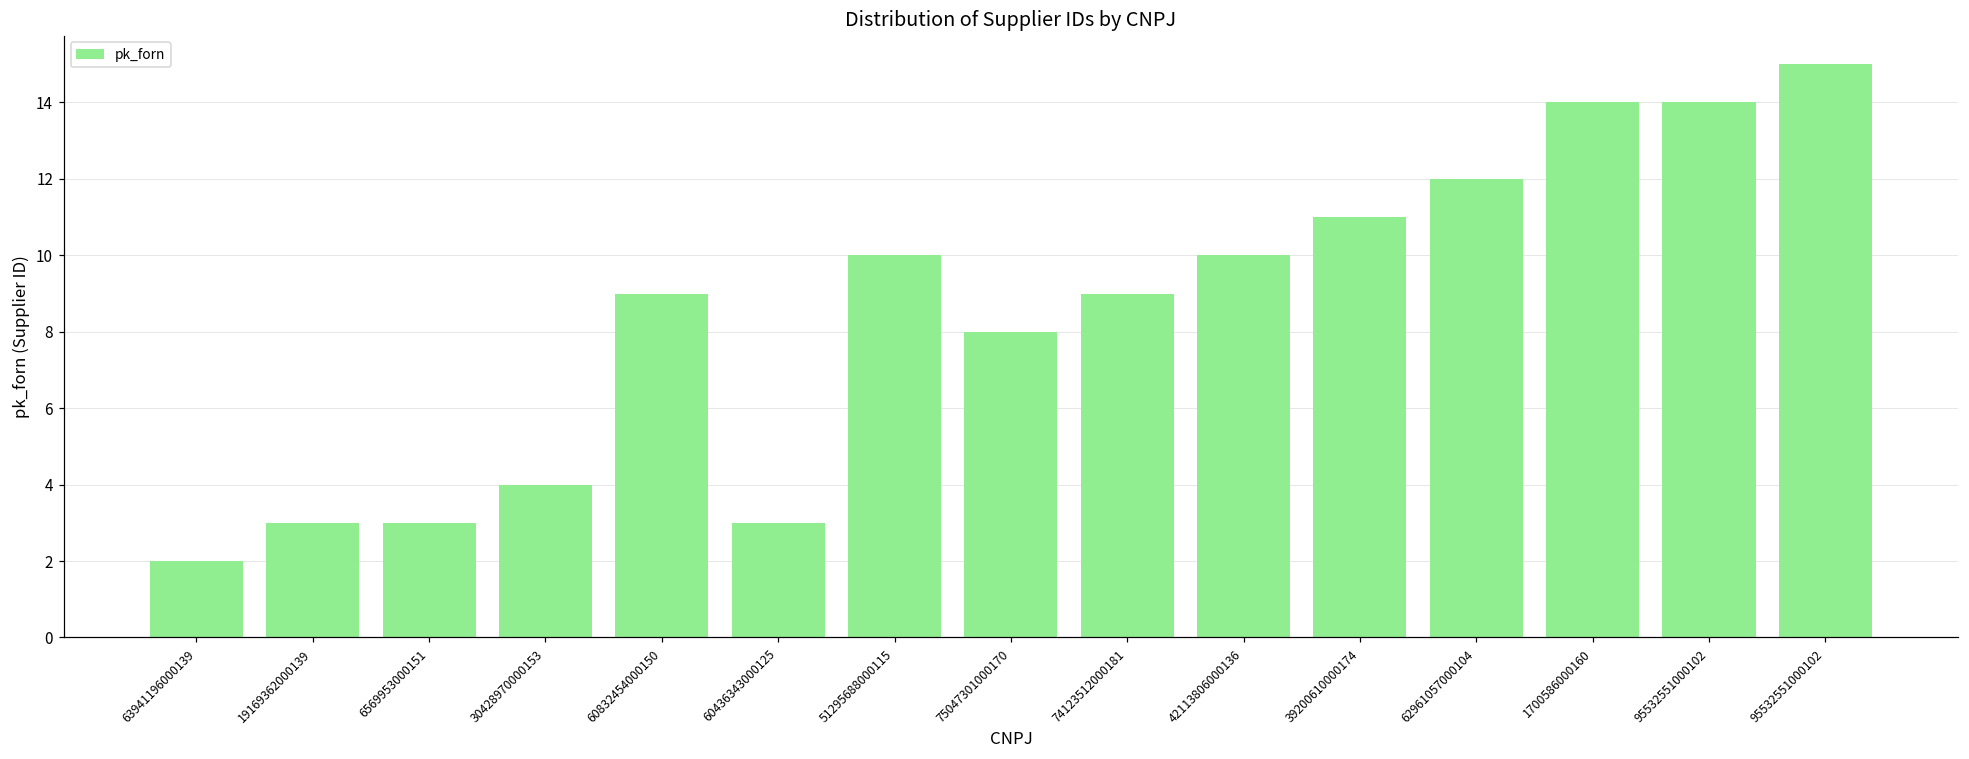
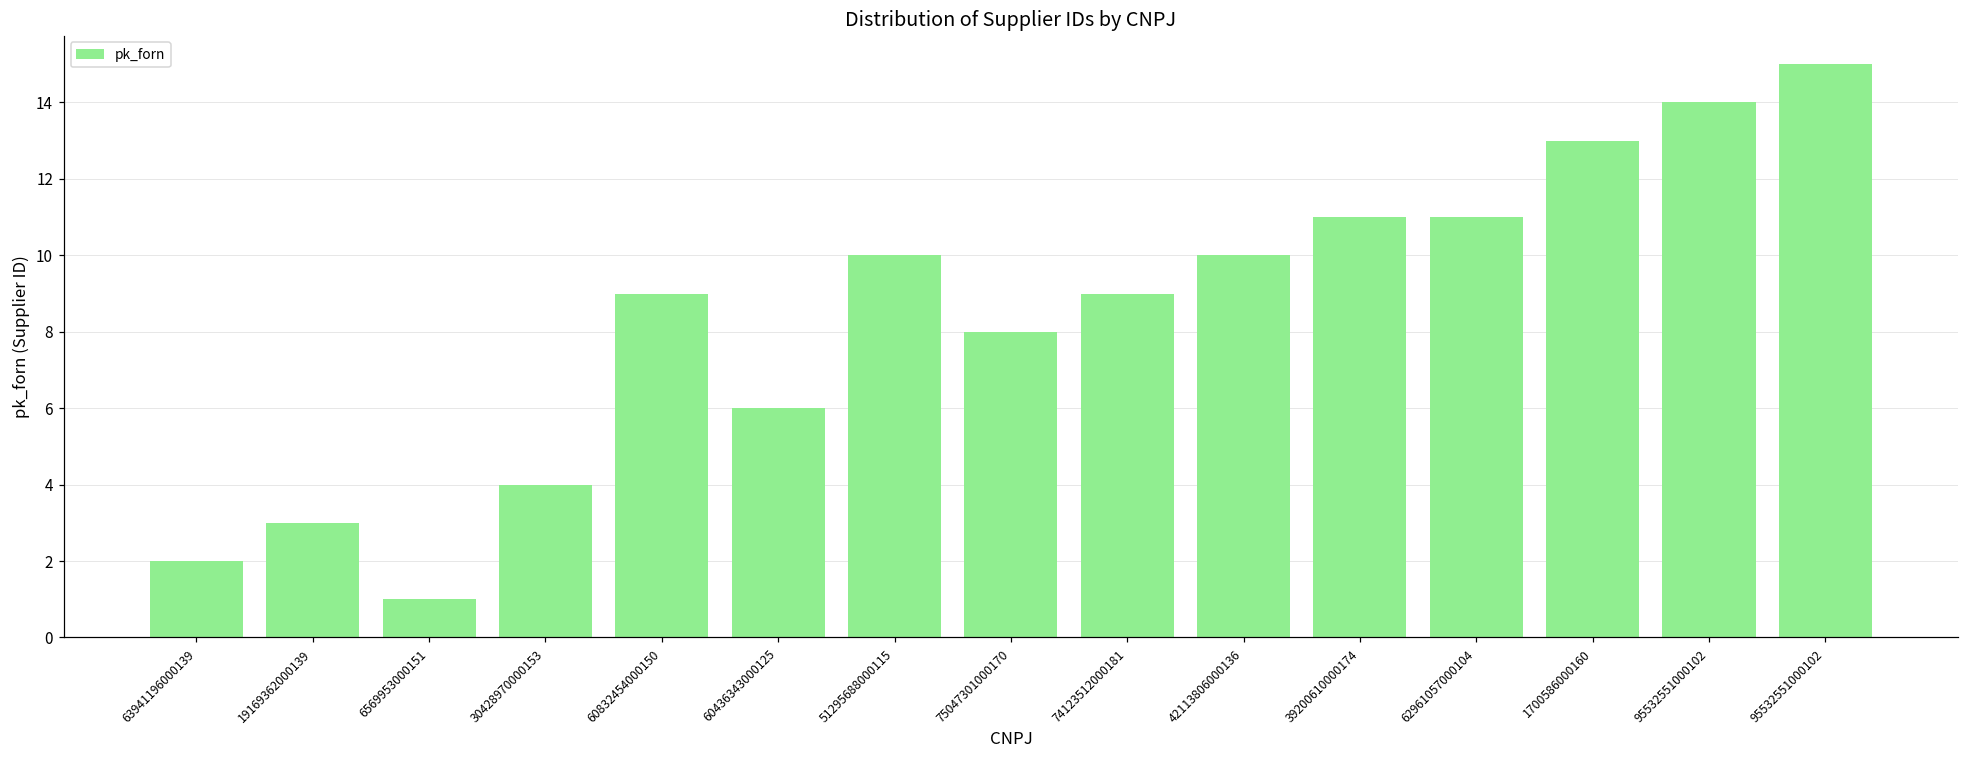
  {
    "63941196000139": 2,
    "19169362000139": 3,
-   "6569953000151": 3,
+   "6569953000151": 1,
    "30428970000153": 4,
    "60832454000150": 9,
-   "60436343000125": 3,
+   "60436343000125": 6,
    "51295688000115": 10,
    "75047301000170": 8,
    "74123512000181": 9,
    "42113806000136": 10,
    "39200610000174": 11,
-   "62961057000104": 12,
-   "1700586000160": 14
+   "62961057000104": 11,
+   "1700586000160": 13
  }
